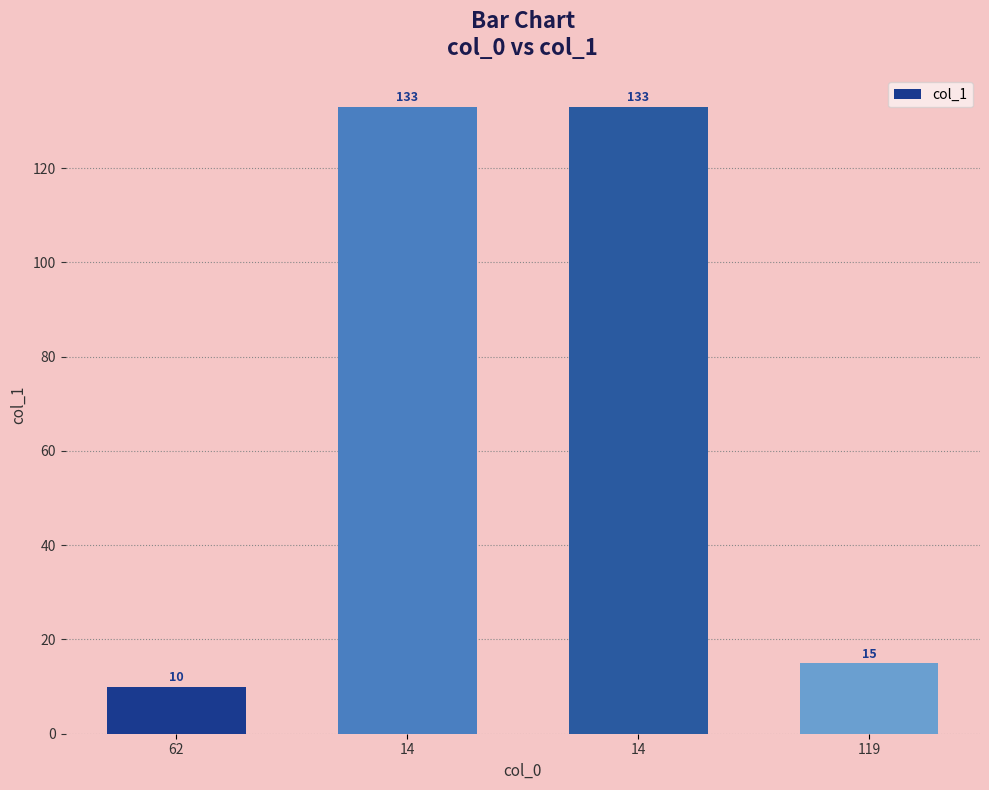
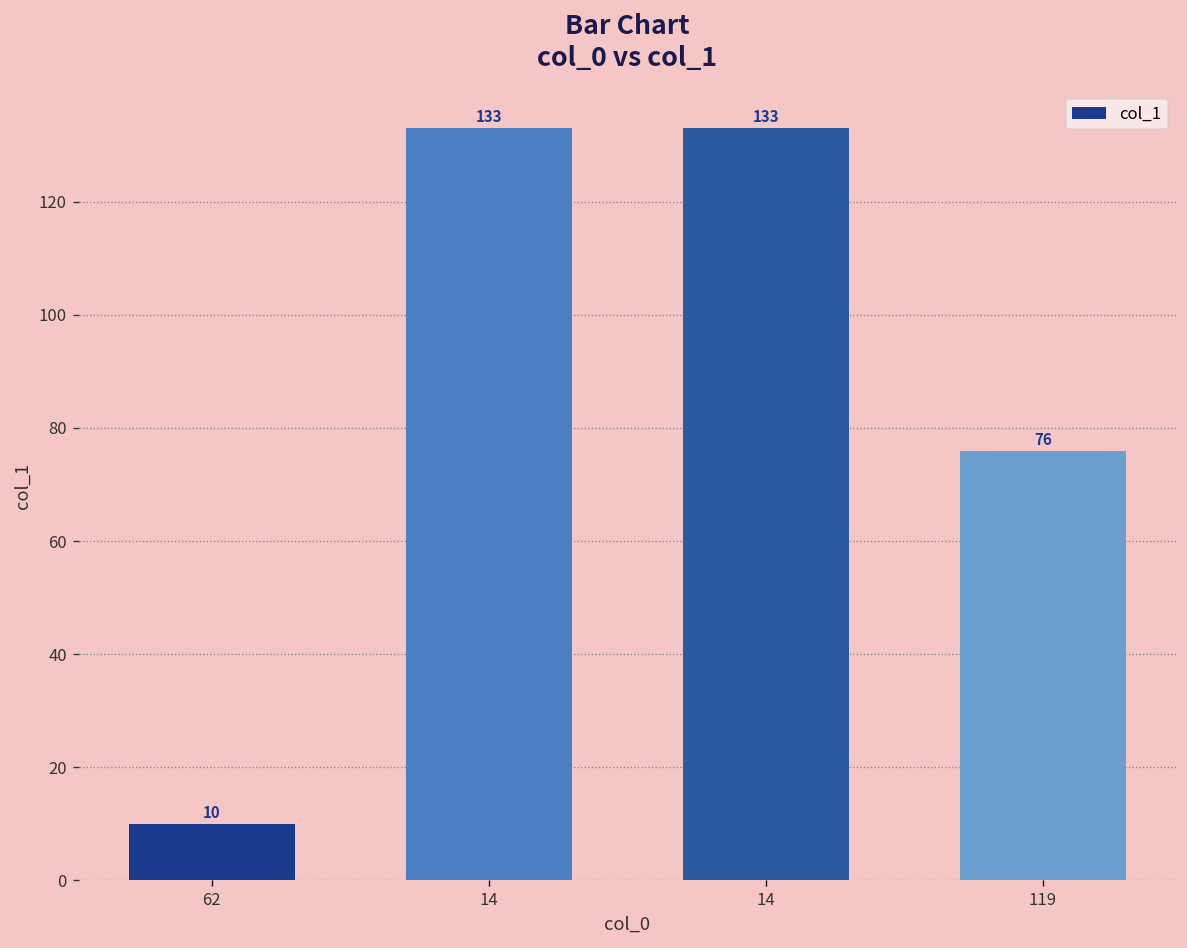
  {
    "62": 10,
-   "119": 15
+   "119": 76
  }
